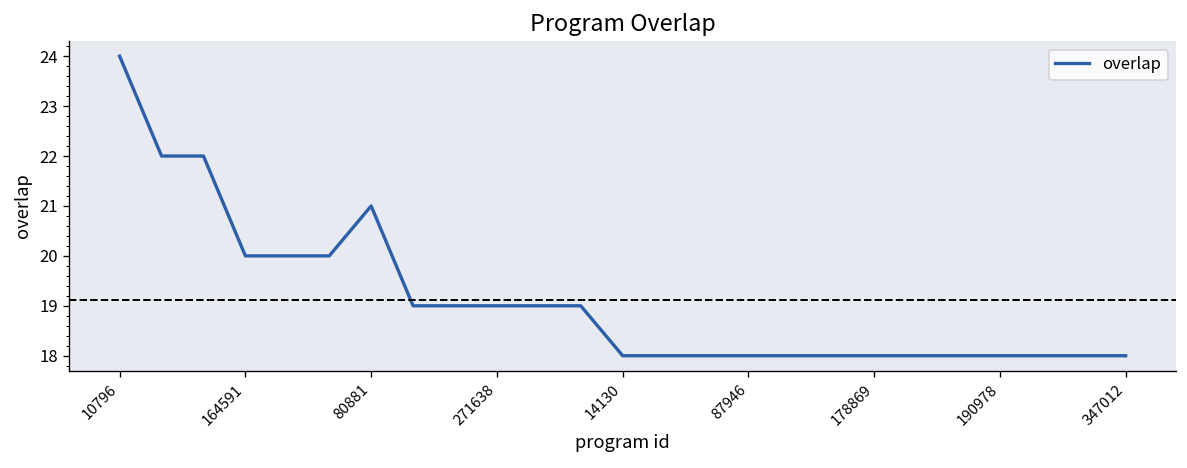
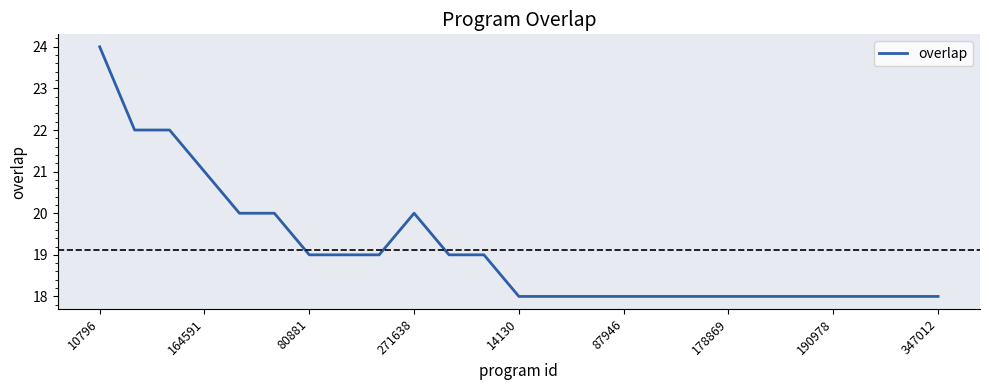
  {
    "10796": 24,
-   "164591": 20,
-   "80881": 21,
-   "271638": 19,
+   "164591": 21,
+   "80881": 19,
+   "271638": 20,
    "14130": 18,
    "87946": 18,
    "178869": 18,
    "190978": 18,
    "347012": 18
  }
